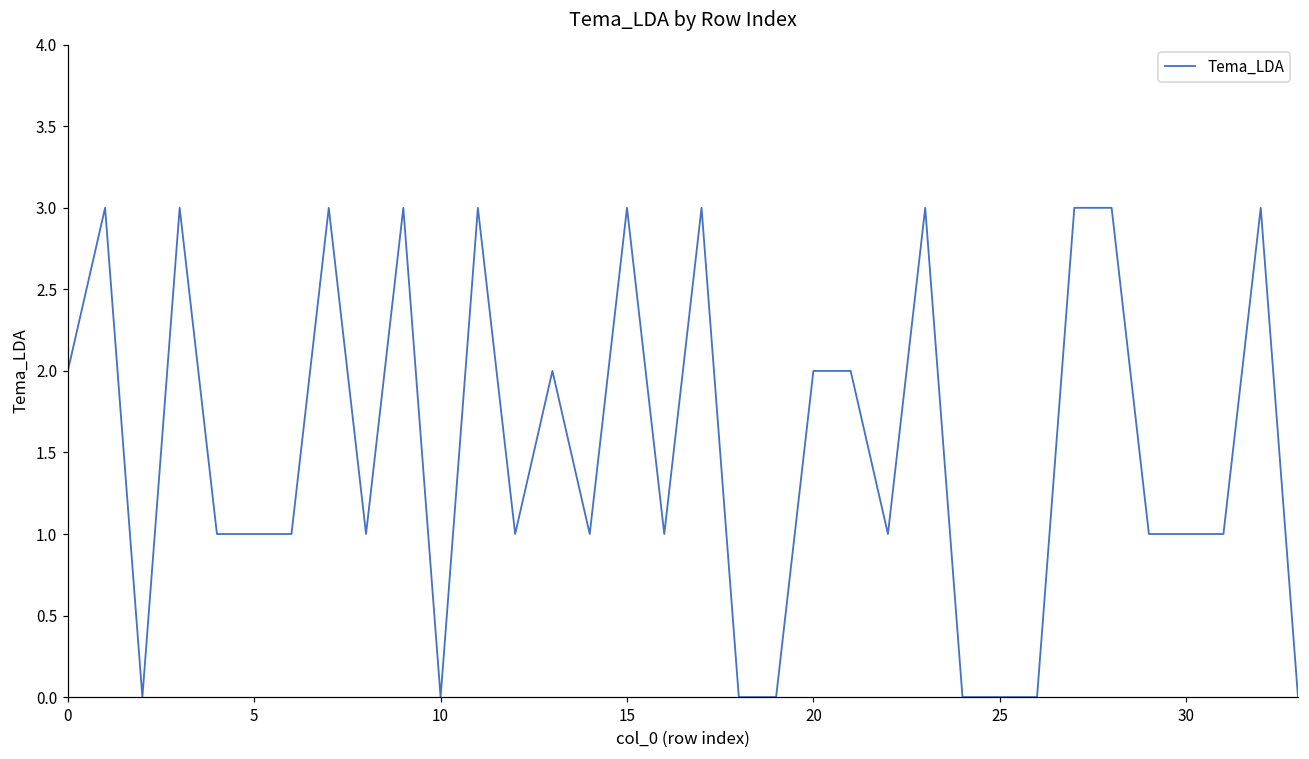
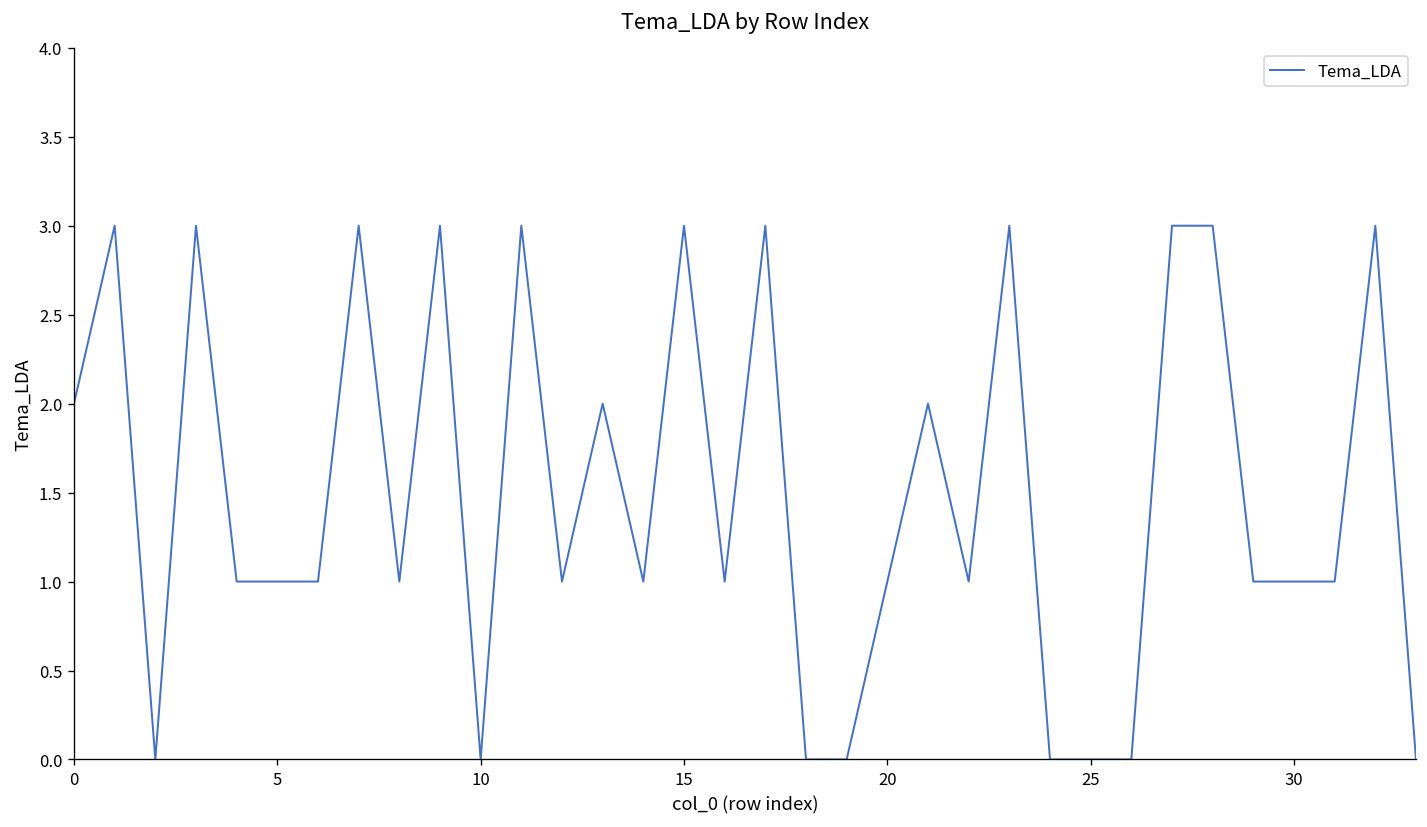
  {
    "0": 2,
    "5": 1,
    "10": 0,
    "15": 3,
-   "20": 2,
+   "20": 1,
    "25": 0,
    "30": 1
  }
